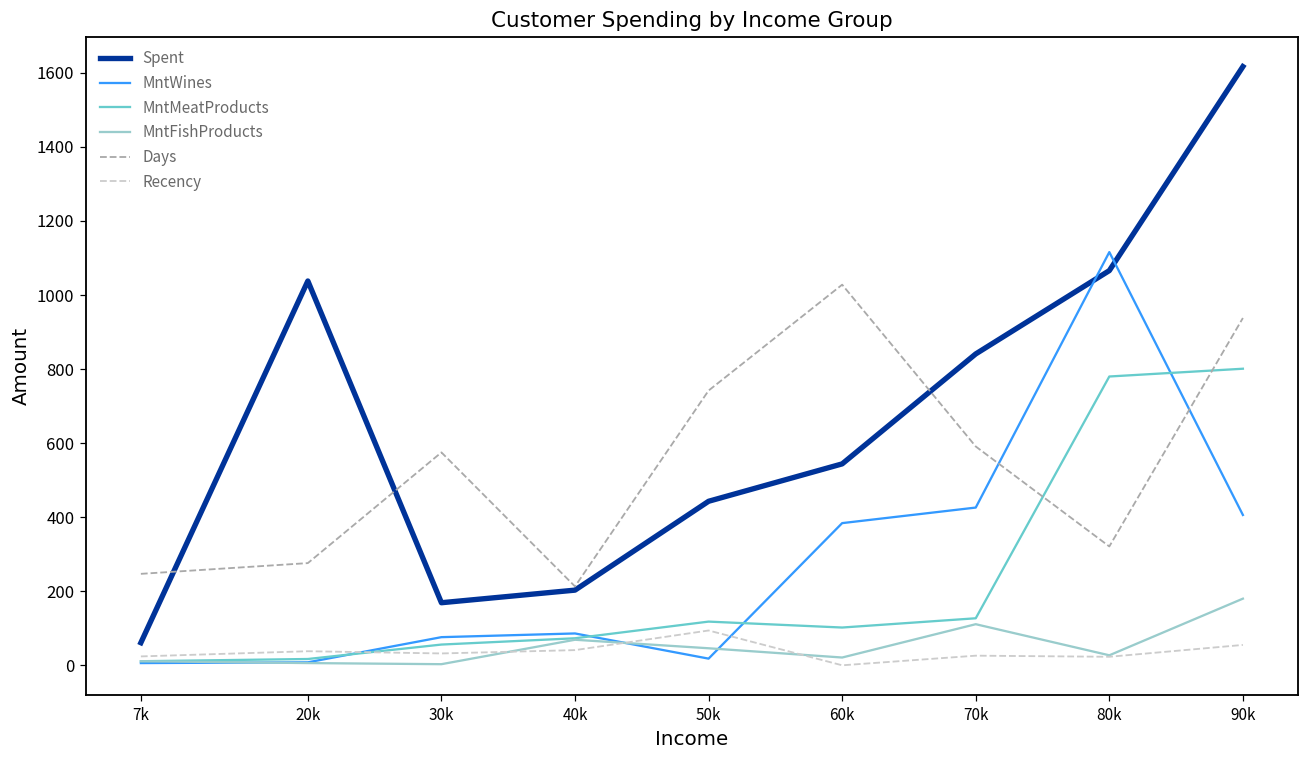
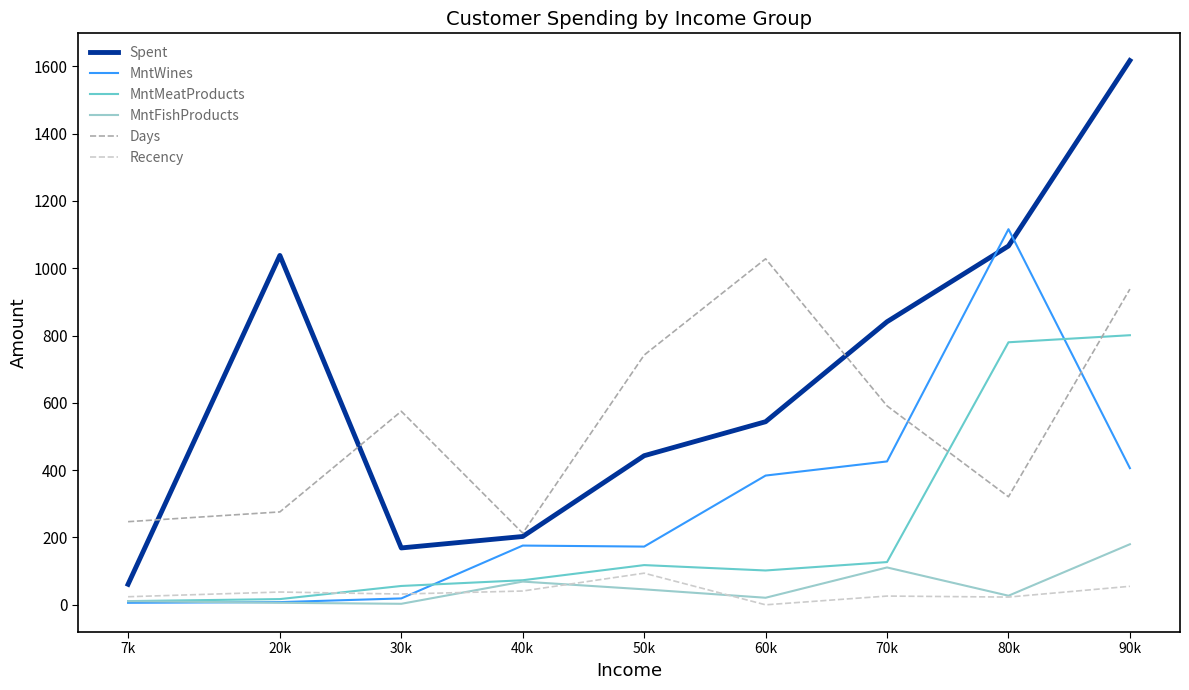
  {
    "Spent": {
      "7k": 60,
      "20k": 1040,
      "30k": 170,
      "40k": 200,
      "50k": 440,
      "60k": 540,
      "70k": 840,
      "80k": 1070,
      "90k": 1620
    },
    "MntWines": {
-     "30k": 80,
-     "40k": 90,
-     "50k": 20,
+     "30k": 20,
+     "40k": 180,
+     "50k": 170,
      "60k": 380,
      "70k": 430,
      "80k": 1120,
      "90k": 410
    }
  }
